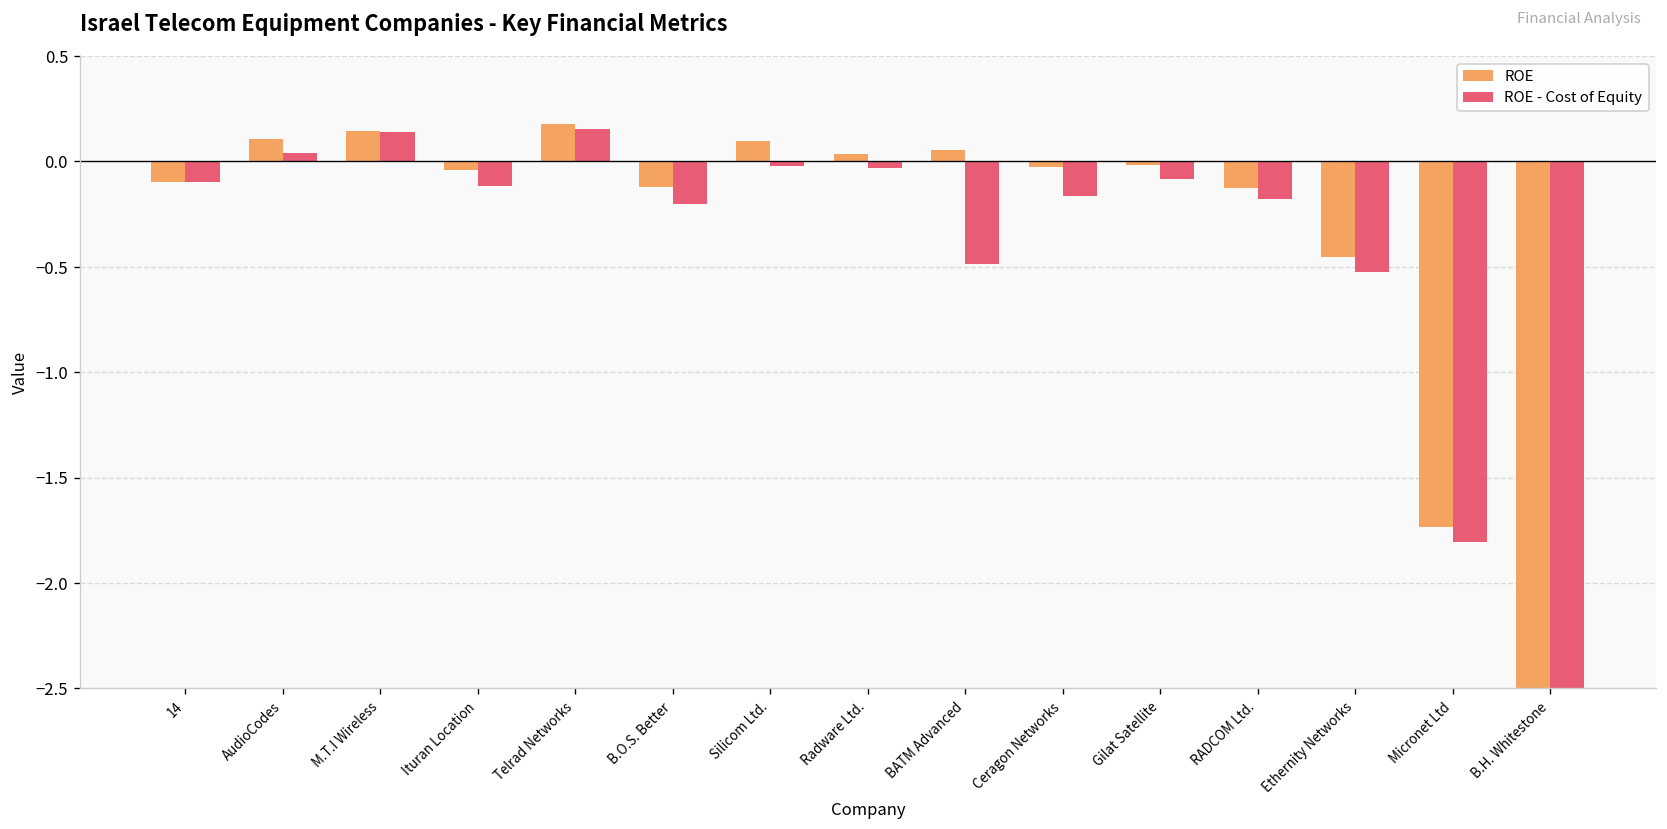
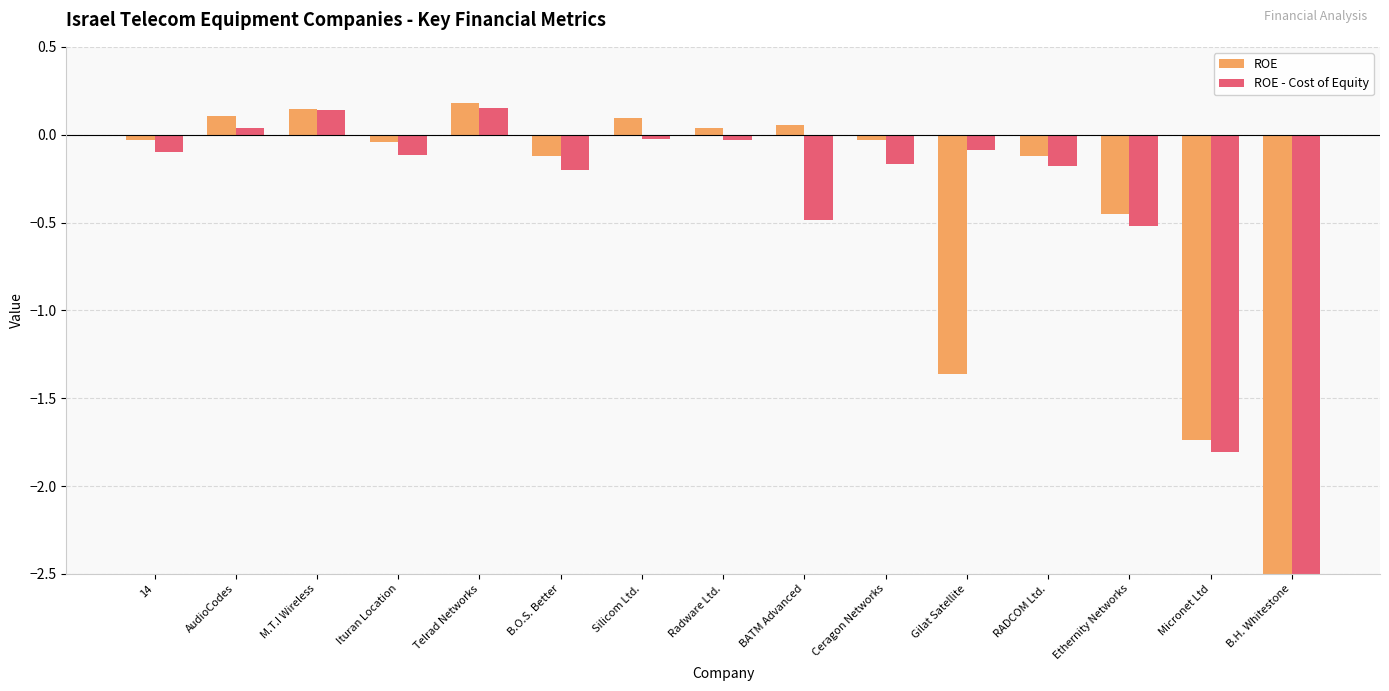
  {
    "ROE": {
-     "14": -0.10,
+     "14": -0.03,
      "AudioCodes": 0.11,
      "M.T.I Wireless": 0.15,
      "Ituran Location": -0.04,
      "Telrad Networks": 0.18,
      "B.O.S. Better": -0.12,
      "Silicom Ltd.": 0.09,
      "Radware Ltd.": 0.04,
      "BATM Advanced": 0.06,
      "Ceragon Networks": -0.03,
-     "Gilat Satellite": -0.02,
+     "Gilat Satellite": -1.36,
      "RADCOM Ltd.": -0.12,
      "Ethernity Networks": -0.45,
      "Micronet Ltd": -1.74
    },
    "ROE - Cost of Equity": {
      "14": -0.10,
      "AudioCodes": 0.04,
      "M.T.I Wireless": 0.14,
      "Ituran Location": -0.12,
      "Telrad Networks": 0.15,
      "B.O.S. Better": -0.20,
      "Silicom Ltd.": -0.02,
      "Radware Ltd.": -0.03,
      "BATM Advanced": -0.49,
      "Ceragon Networks": -0.16,
      "Gilat Satellite": -0.08,
      "RADCOM Ltd.": -0.18,
      "Ethernity Networks": -0.52,
      "Micronet Ltd": -1.81
    }
  }
